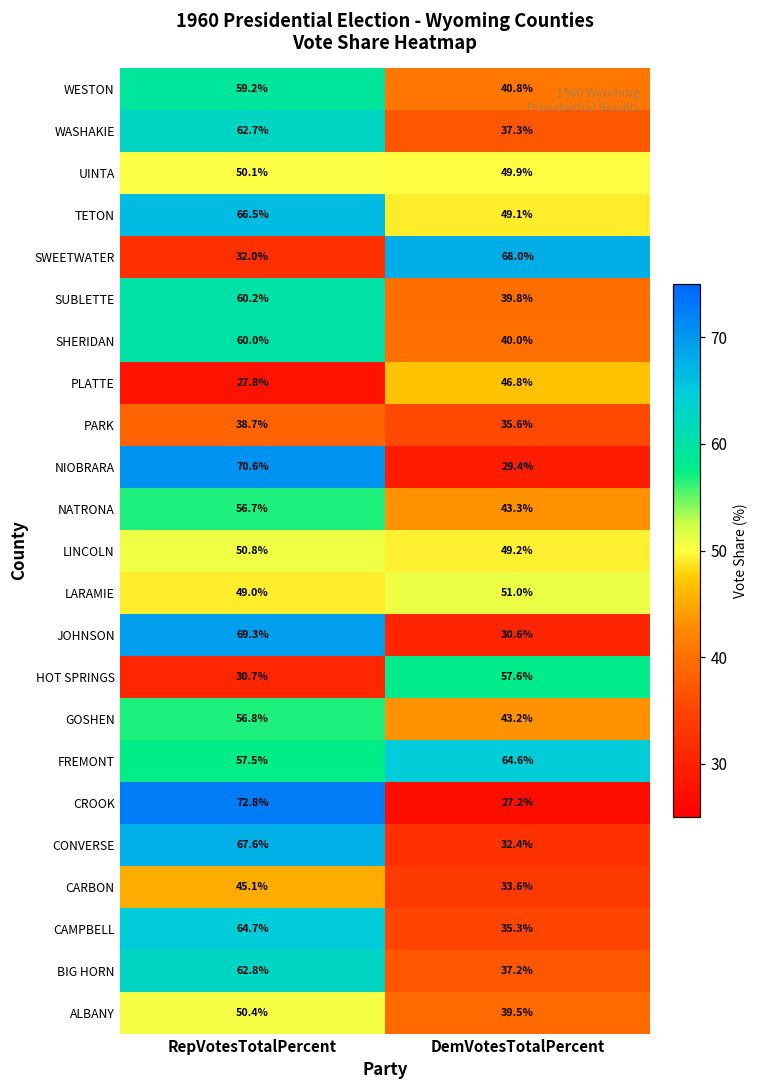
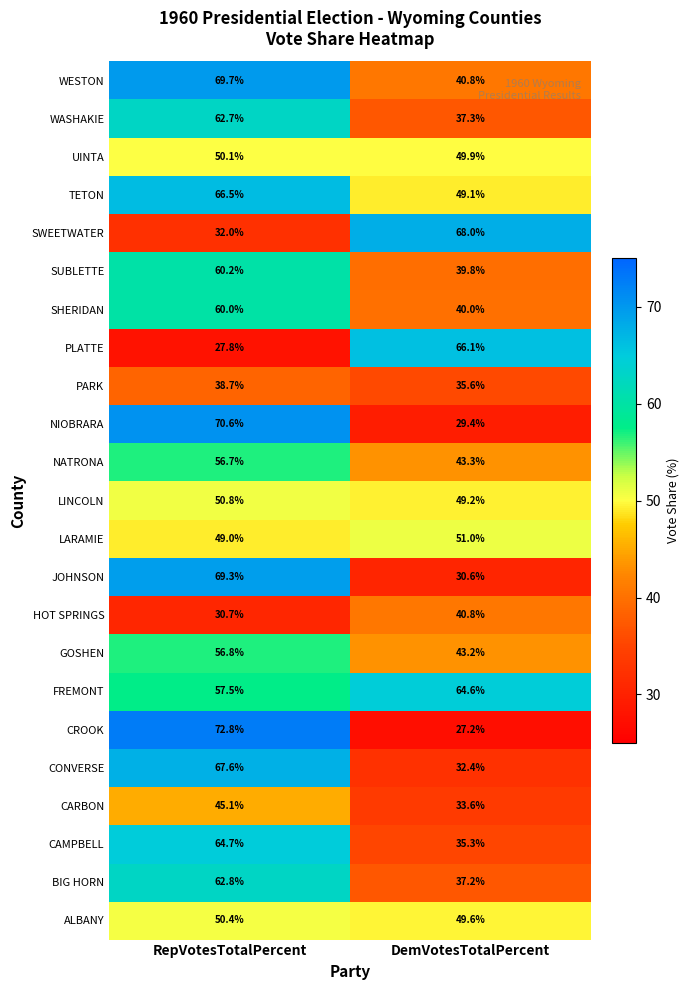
  {
    "WESTON": {
-     "RepVotesTotalPercent": "59.2%",
+     "RepVotesTotalPercent": "69.7%",
      "DemVotesTotalPercent": "1960"
    },
    "WASHAKIE": {
      "RepVotesTotalPercent": "62.7%",
      "DemVotesTotalPercent": "37.3%"
    },
    "UINTA": {
      "RepVotesTotalPercent": "50.1%",
      "DemVotesTotalPercent": "49.9%"
    },
    "TETON": {
      "RepVotesTotalPercent": "66.5%",
      "DemVotesTotalPercent": "49.1%"
    },
    "SWEETWATER": {
      "RepVotesTotalPercent": "32.0%",
      "DemVotesTotalPercent": "68.0%"
    },
    "SUBLETTE": {
      "RepVotesTotalPercent": "60.2%",
      "DemVotesTotalPercent": "39.8%"
    },
    "SHERIDAN": {
      "RepVotesTotalPercent": "60.0%",
      "DemVotesTotalPercent": "40.0%"
    },
    "PLATTE": {
      "RepVotesTotalPercent": "27.8%",
-     "DemVotesTotalPercent": "46.8%"
+     "DemVotesTotalPercent": "66.1%"
    },
    "PARK": {
      "RepVotesTotalPercent": "38.7%",
      "DemVotesTotalPercent": "35.6%"
    },
    "NIOBRARA": {
      "RepVotesTotalPercent": "70.6%",
      "DemVotesTotalPercent": "29.4%"
    },
    "NATRONA": {
      "RepVotesTotalPercent": "56.7%",
      "DemVotesTotalPercent": "43.3%"
    },
    "LINCOLN": {
      "RepVotesTotalPercent": "50.8%",
      "DemVotesTotalPercent": "49.2%"
    },
    "LARAMIE": {
      "RepVotesTotalPercent": "49.0%",
      "DemVotesTotalPercent": "51.0%"
    },
    "JOHNSON": {
      "RepVotesTotalPercent": "69.3%",
      "DemVotesTotalPercent": "30.6%"
    },
    "HOT SPRINGS": {
      "RepVotesTotalPercent": "30.7%",
-     "DemVotesTotalPercent": "57.6%"
+     "DemVotesTotalPercent": "40.8%"
    },
    "GOSHEN": {
      "RepVotesTotalPercent": "56.8%",
      "DemVotesTotalPercent": "43.2%"
    },
    "FREMONT": {
      "RepVotesTotalPercent": "57.5%",
      "DemVotesTotalPercent": "64.6%"
    },
    "CROOK": {
      "RepVotesTotalPercent": "72.8%",
      "DemVotesTotalPercent": "27.2%"
    },
    "CONVERSE": {
      "RepVotesTotalPercent": "67.6%",
      "DemVotesTotalPercent": "32.4%"
    },
    "CARBON": {
      "RepVotesTotalPercent": "45.1%",
      "DemVotesTotalPercent": "33.6%"
    },
    "CAMPBELL": {
      "RepVotesTotalPercent": "64.7%",
      "DemVotesTotalPercent": "35.3%"
    },
    "BIG HORN": {
      "RepVotesTotalPercent": "62.8%",
      "DemVotesTotalPercent": "37.2%"
    },
    "ALBANY": {
      "RepVotesTotalPercent": "50.4%",
-     "DemVotesTotalPercent": "39.5%"
+     "DemVotesTotalPercent": "49.6%"
    }
  }
